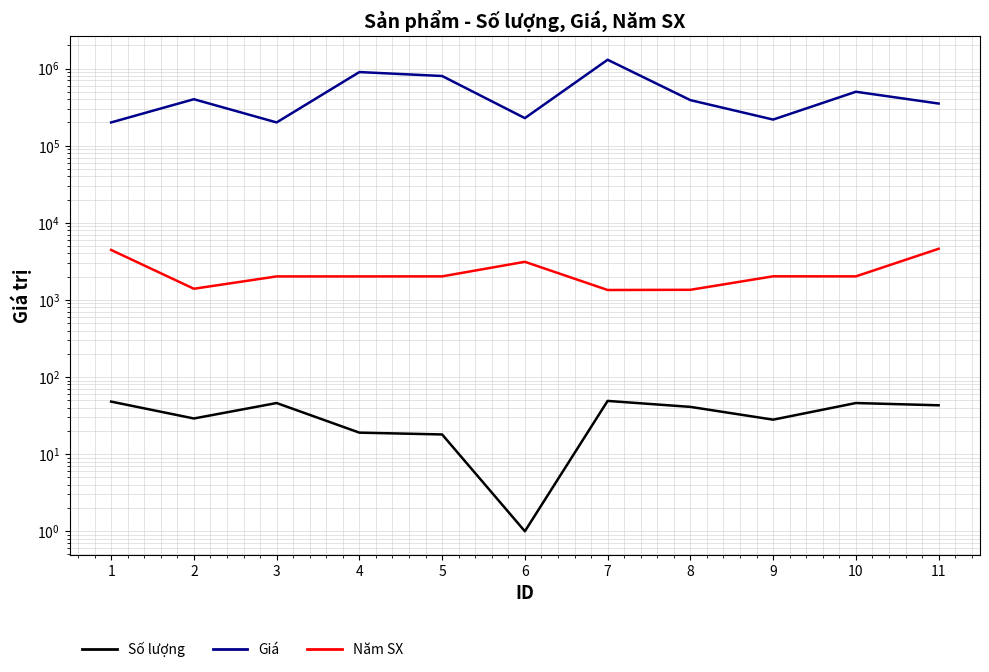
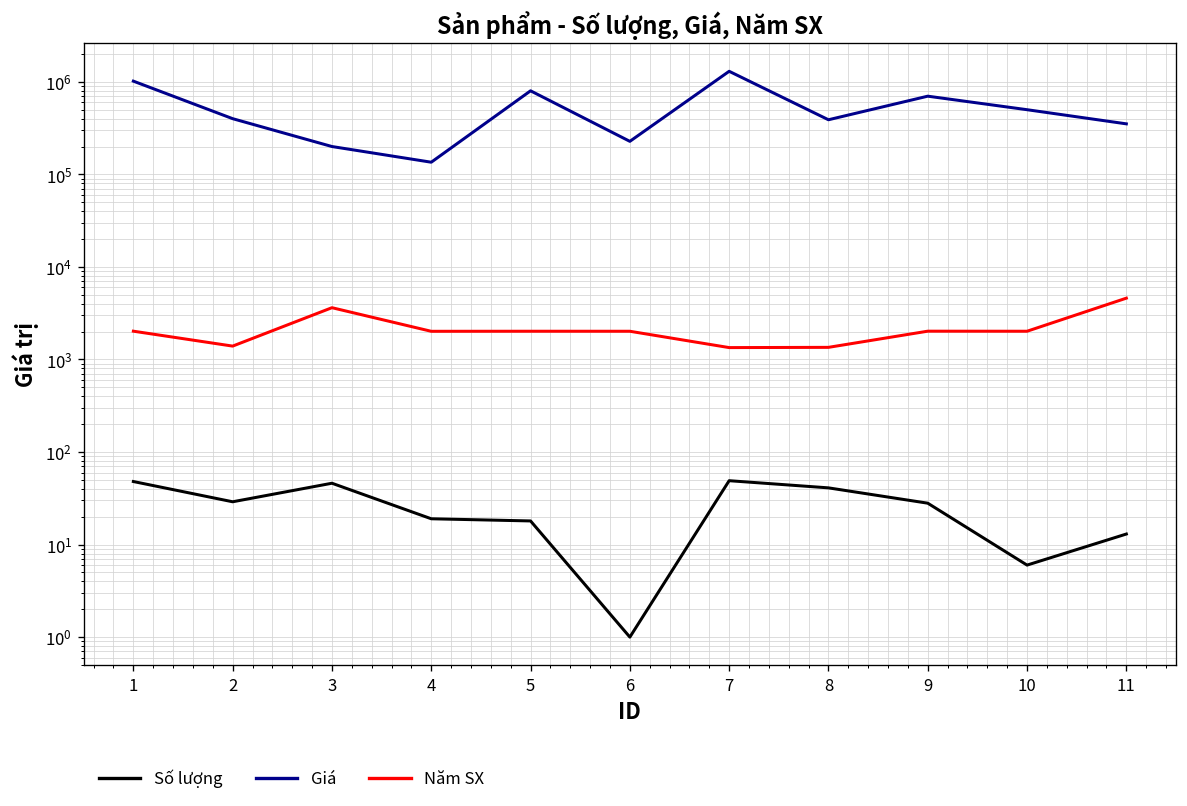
  {
    "Số lượng": {
      "1": 50,
      "2": 29,
      "3": 50,
      "4": 19,
      "5": 18,
      "6": 1,
      "7": 50,
      "8": 40,
      "9": 28,
-     "10": 50,
-     "11": 40
+     "10": 6,
+     "11": 13
    },
    "Giá": {
-     "1": 200000,
+     "1": 1000000,
      "2": 400000,
      "3": 200000,
-     "4": 900000,
+     "4": 140000,
      "5": 800000,
      "6": 230000,
      "7": 1300000,
      "8": 400000,
-     "9": 220000,
+     "9": 700000,
      "10": 500000,
      "11": 400000
    },
    "Năm SX": {
-     "1": 4000,
+     "1": 2000,
      "2": 1400,
-     "3": 2000,
+     "3": 4000,
      "4": 2000,
      "5": 2000,
-     "6": 3100,
+     "6": 2000,
      "7": 1300,
      "8": 1400,
      "9": 2000,
      "10": 2000,
      "11": 5000
    }
  }
